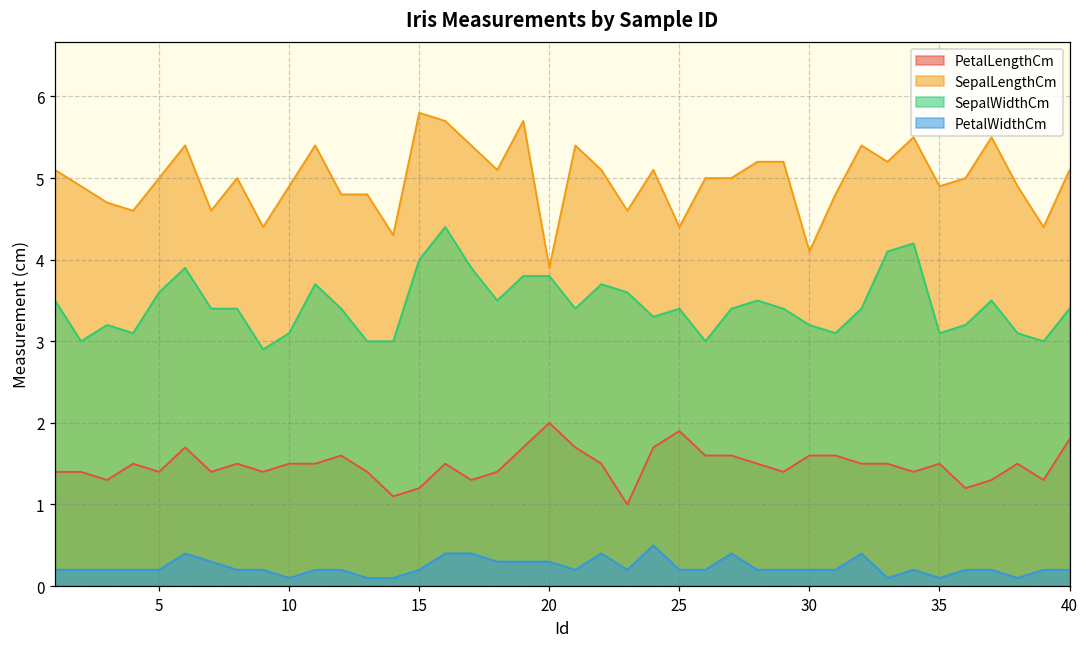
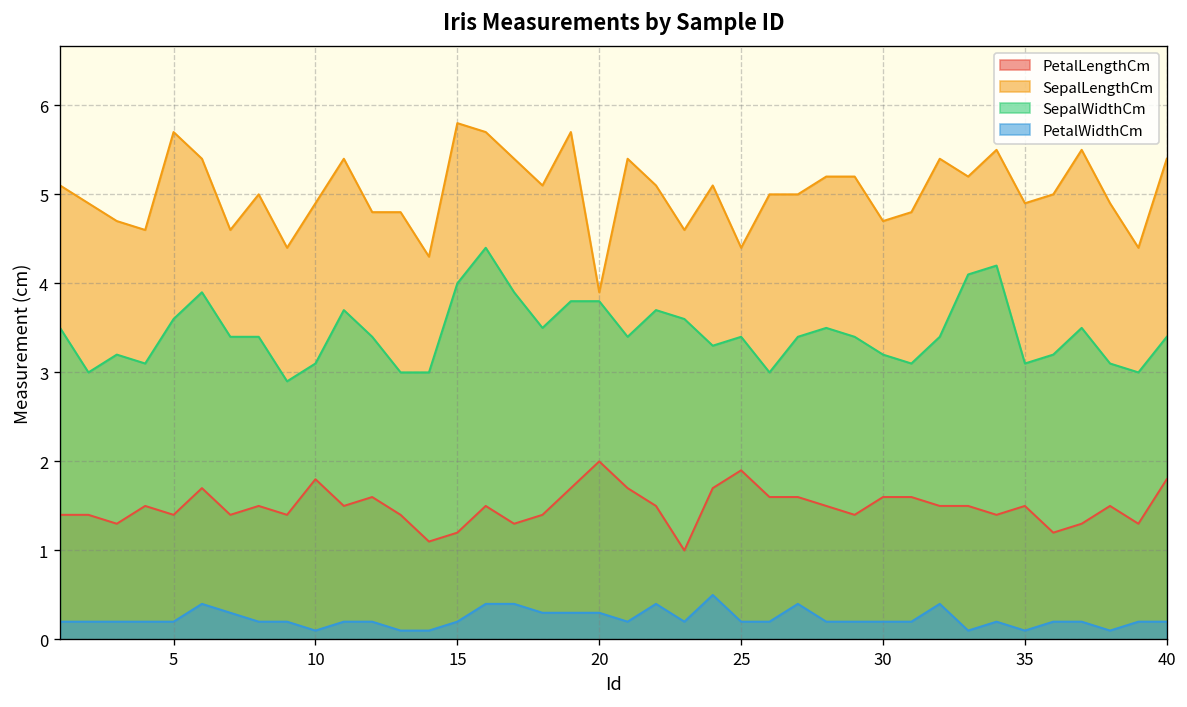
  {
    "PetalLengthCm": {
      "5": 1.4,
-     "10": 1.5,
+     "10": 1.8,
      "15": 1.2,
      "20": 2.0,
      "25": 1.9,
      "30": 1.6,
      "35": 1.5,
      "40": 1.8
    },
    "SepalLengthCm": {
-     "5": 5.0,
+     "5": 5.7,
      "10": 4.9,
      "15": 5.8,
      "20": 3.9,
      "25": 4.4,
-     "30": 4.1,
+     "30": 4.7,
      "35": 4.9,
-     "40": 5.1
+     "40": 5.4
    },
    "SepalWidthCm": {
      "5": 3.6,
      "10": 3.1,
      "15": 4.0,
      "20": 3.8,
      "25": 3.4,
      "30": 3.2,
      "35": 3.1,
      "40": 3.4
    },
    "PetalWidthCm": {
      "5": 0.2,
      "10": 0.1,
      "15": 0.2,
      "20": 0.3,
      "25": 0.2,
      "30": 0.2,
      "35": 0.1,
      "40": 0.2
    }
  }
